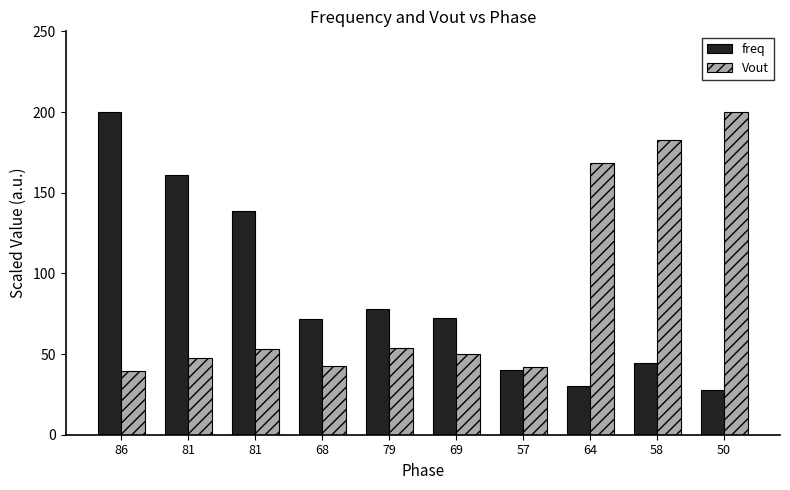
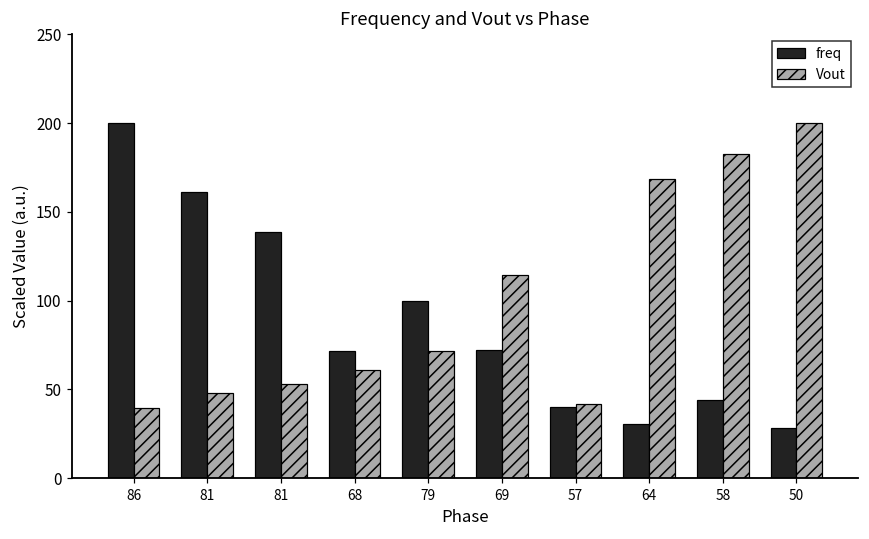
  {
    "freq": {
      "86": 200,
      "68": 72,
-     "79": 78,
+     "79": 100,
      "69": 72,
      "57": 40,
      "64": 30,
      "58": 44,
      "50": 28
    },
    "Vout": {
      "86": 39,
-     "68": 43,
-     "79": 54,
-     "69": 50,
+     "68": 61,
+     "79": 71,
+     "69": 114,
      "57": 42,
      "64": 169,
      "58": 183,
      "50": 200
    }
  }
